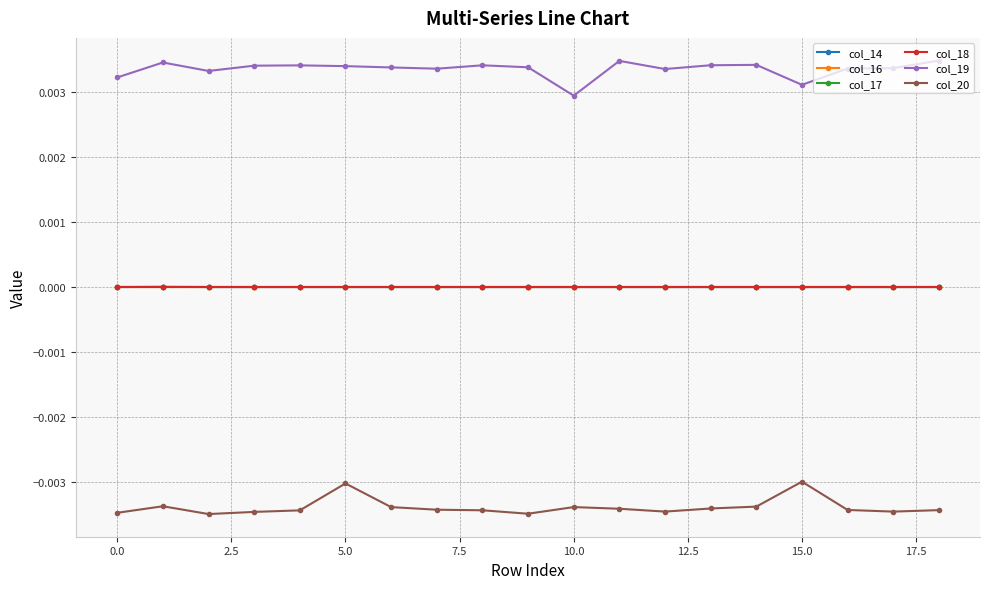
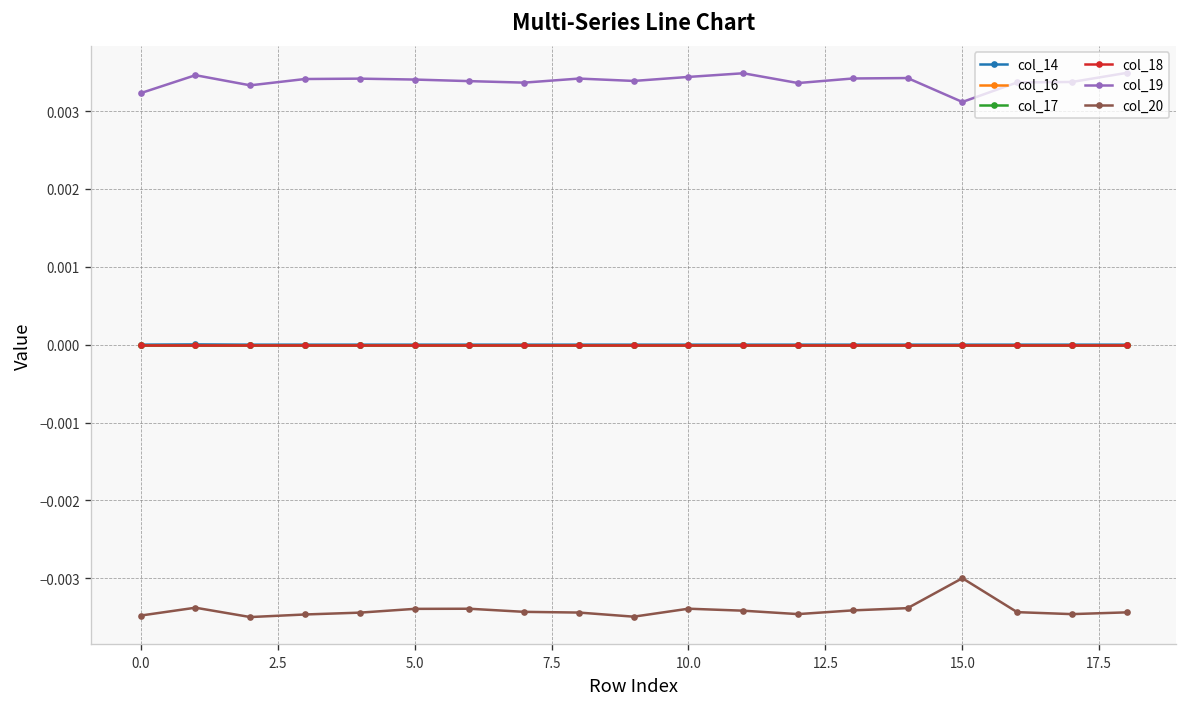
  {
    "col_18": {
      "0.0": 0.0000,
      "5.0": 0.0000,
      "10.0": 0.0000,
      "15.0": 0.0000
    },
    "col_19": {
      "0.0": 0.0032,
      "5.0": 0.0034,
-     "10.0": 0.0029,
+     "10.0": 0.0034,
      "15.0": 0.0031
    },
    "col_20": {
      "0.0": -0.0035,
-     "5.0": -0.0030,
+     "5.0": -0.0034,
      "10.0": -0.0034,
      "15.0": -0.0030
    }
  }
